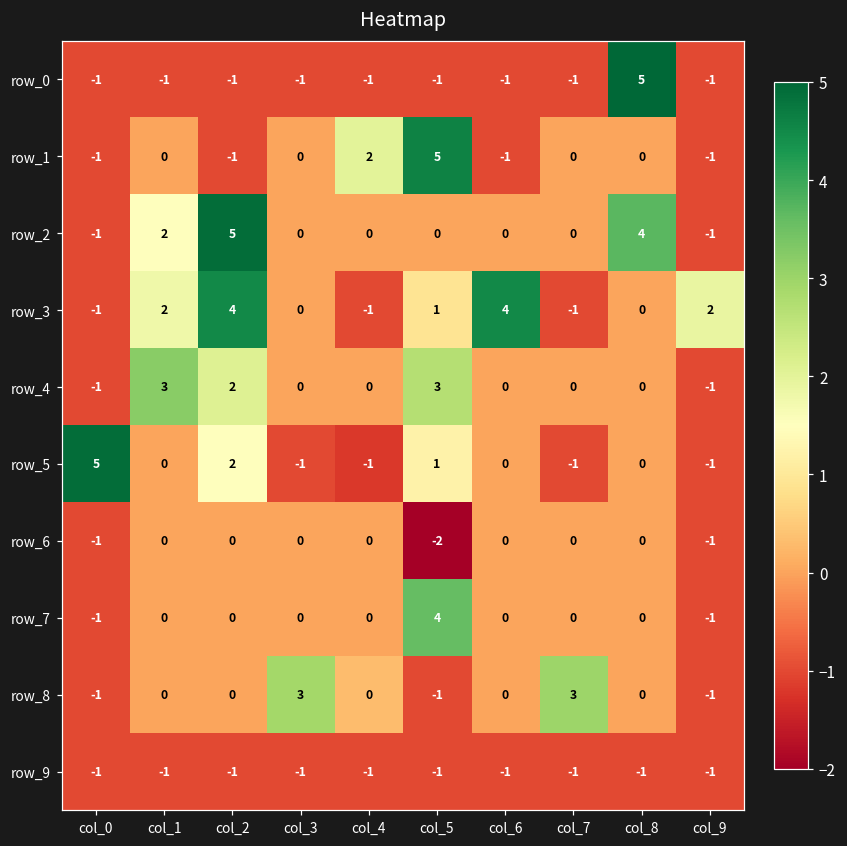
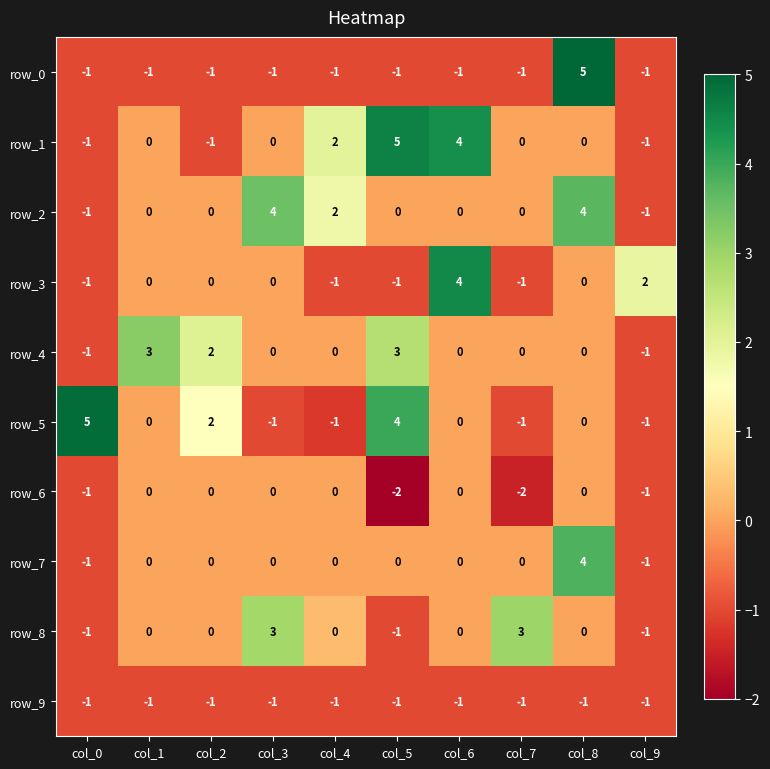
  {
    "row_0": {
      "col_0": -1,
      "col_1": -1,
      "col_2": -1,
      "col_3": -1,
      "col_4": -1,
      "col_5": -1,
      "col_6": -1,
      "col_7": -1,
      "col_8": 5,
      "col_9": -1
    },
    "row_1": {
      "col_0": -1,
      "col_1": 0,
      "col_2": -1,
      "col_3": 0,
      "col_4": 2,
      "col_5": 5,
-     "col_6": -1,
+     "col_6": 4,
      "col_7": 0,
      "col_8": 0,
      "col_9": -1
    },
    "row_2": {
      "col_0": -1,
-     "col_1": 2,
-     "col_2": 5,
-     "col_3": 0,
-     "col_4": 0,
+     "col_1": 0,
+     "col_2": 0,
+     "col_3": 4,
+     "col_4": 2,
      "col_5": 0,
      "col_6": 0,
      "col_7": 0,
      "col_8": 4,
      "col_9": -1
    },
    "row_3": {
      "col_0": -1,
-     "col_1": 2,
-     "col_2": 4,
+     "col_1": 0,
+     "col_2": 0,
      "col_3": 0,
      "col_4": -1,
-     "col_5": 1,
+     "col_5": -1,
      "col_6": 4,
      "col_7": -1,
      "col_8": 0,
      "col_9": 2
    },
    "row_4": {
      "col_0": -1,
      "col_1": 3,
      "col_2": 2,
      "col_3": 0,
      "col_4": 0,
      "col_5": 3,
      "col_6": 0,
      "col_7": 0,
      "col_8": 0,
      "col_9": -1
    },
    "row_5": {
      "col_0": 5,
      "col_1": 0,
      "col_2": 2,
      "col_3": -1,
      "col_4": -1,
-     "col_5": 1,
+     "col_5": 4,
      "col_6": 0,
      "col_7": -1,
      "col_8": 0,
      "col_9": -1
    },
    "row_6": {
      "col_0": -1,
      "col_1": 0,
      "col_2": 0,
      "col_3": 0,
      "col_4": 0,
      "col_5": -2,
      "col_6": 0,
-     "col_7": 0,
+     "col_7": -2,
      "col_8": 0,
      "col_9": -1
    },
    "row_7": {
      "col_0": -1,
      "col_1": 0,
      "col_2": 0,
      "col_3": 0,
      "col_4": 0,
-     "col_5": 4,
+     "col_5": 0,
      "col_6": 0,
      "col_7": 0,
-     "col_8": 0,
+     "col_8": 4,
      "col_9": -1
    },
    "row_8": {
      "col_0": -1,
      "col_1": 0,
      "col_2": 0,
      "col_3": 3,
      "col_4": 0,
      "col_5": -1,
      "col_6": 0,
      "col_7": 3,
      "col_8": 0,
      "col_9": -1
    },
    "row_9": {
      "col_0": -1,
      "col_1": -1,
      "col_2": -1,
      "col_3": -1,
      "col_4": -1,
      "col_5": -1,
      "col_6": -1,
      "col_7": -1,
      "col_8": -1,
      "col_9": -1
    }
  }
